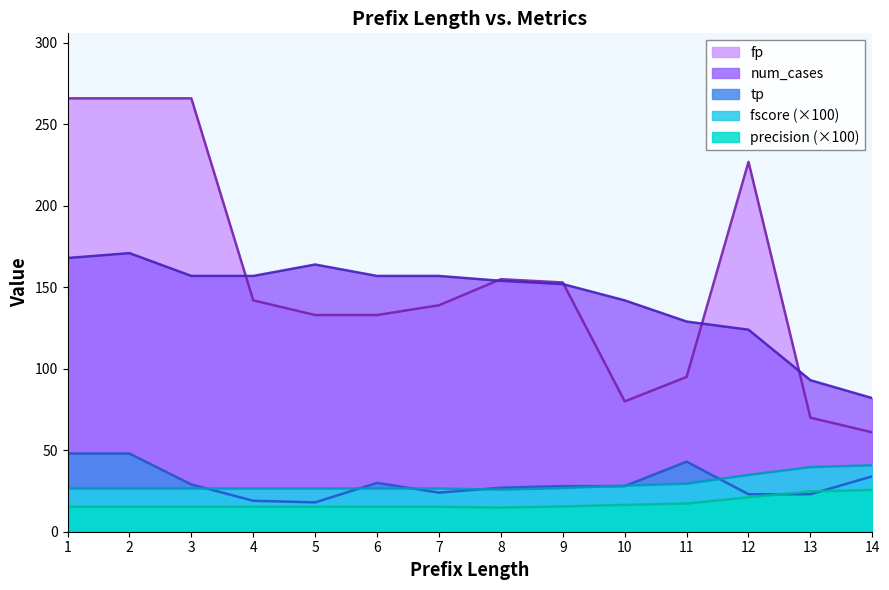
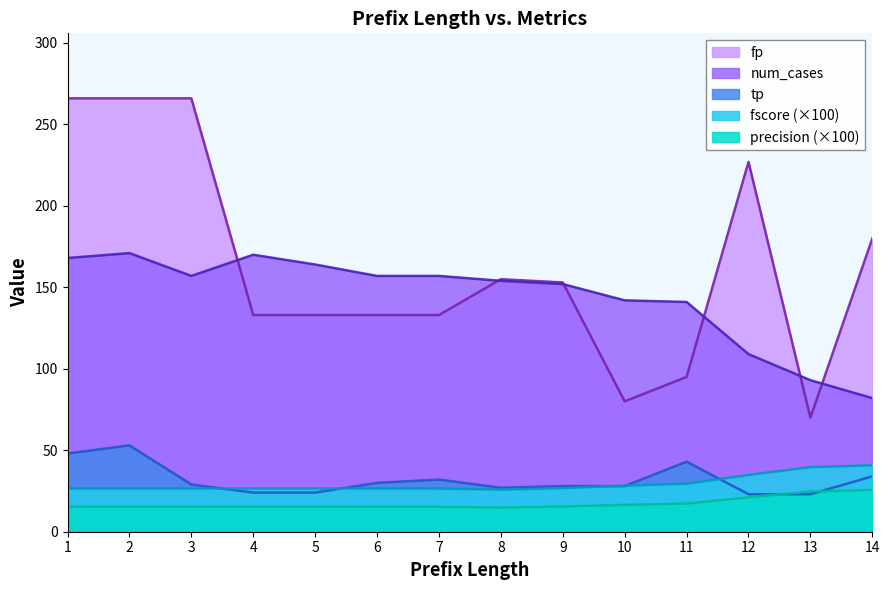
  {
    "fp": {
      "1": 266,
      "2": 266,
      "3": 266,
-     "4": 142,
+     "4": 133,
      "5": 133,
      "6": 133,
-     "7": 139,
+     "7": 133,
      "10": 80,
      "11": 95,
      "12": 227,
      "13": 70,
-     "14": 61
+     "14": 180
    },
    "num_cases": {
      "1": 168,
      "2": 171,
      "3": 157,
-     "4": 157,
+     "4": 170,
      "5": 164,
      "6": 157,
      "7": 157,
      "10": 142,
-     "11": 129,
-     "12": 124,
+     "11": 141,
+     "12": 109,
      "13": 93,
      "14": 82
    },
    "tp": {
      "1": 48,
-     "2": 48,
+     "2": 53,
      "3": 29,
-     "4": 19,
-     "5": 18,
+     "4": 24,
+     "5": 24,
      "6": 30,
-     "7": 24,
+     "7": 32,
      "11": 43,
      "12": 23,
      "13": 23,
      "14": 34
    }
  }
